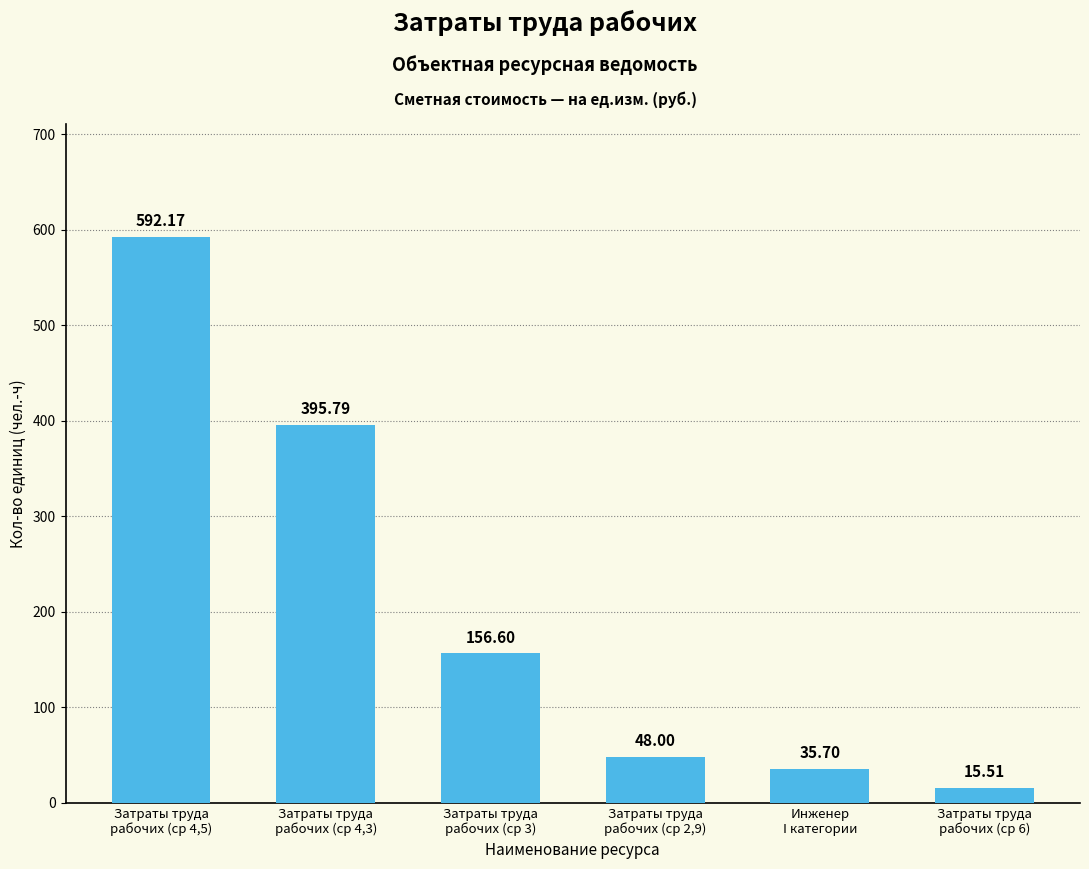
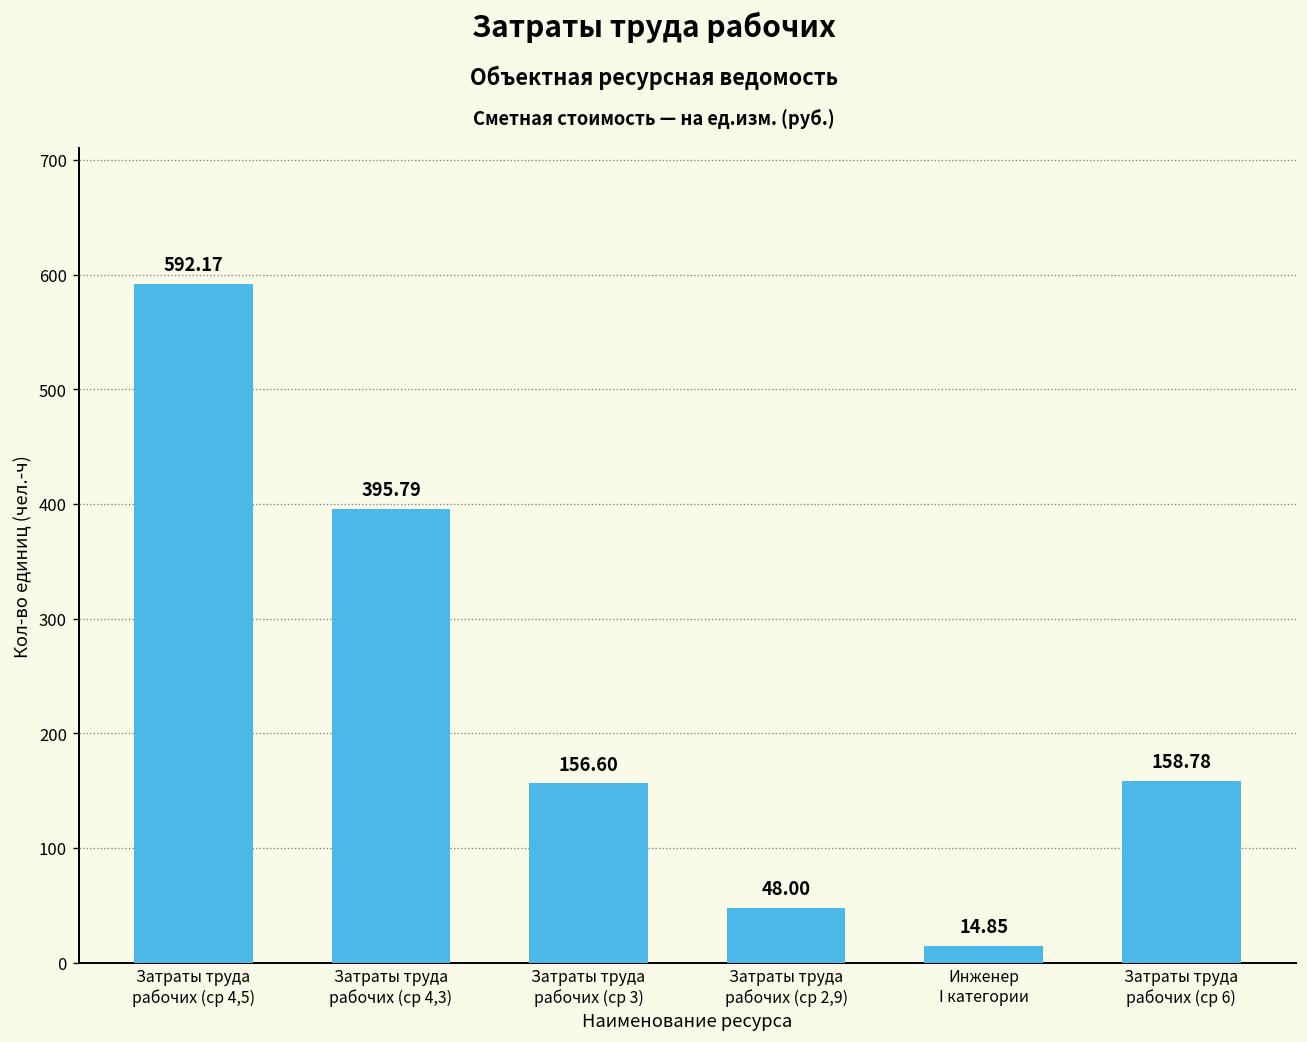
  {
    "Затраты труда рабочих (ср 4,5)": 592.17,
    "Затраты труда рабочих (ср 4,3)": 395.79,
    "Затраты труда рабочих (ср 3)": 156.60,
    "Затраты труда рабочих (ср 2,9)": 48.00,
-   "Инженер I категории": 35.70,
-   "Затраты труда рабочих (ср 6)": 15.51
+   "Инженер I категории": 14.85,
+   "Затраты труда рабочих (ср 6)": 158.78
  }
